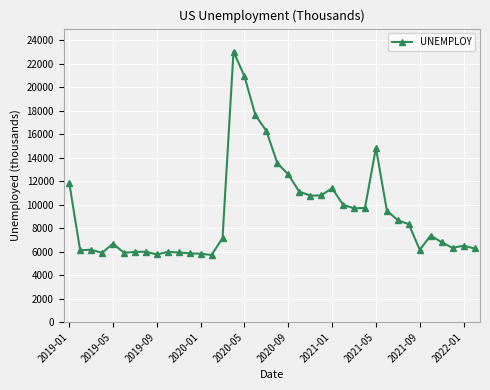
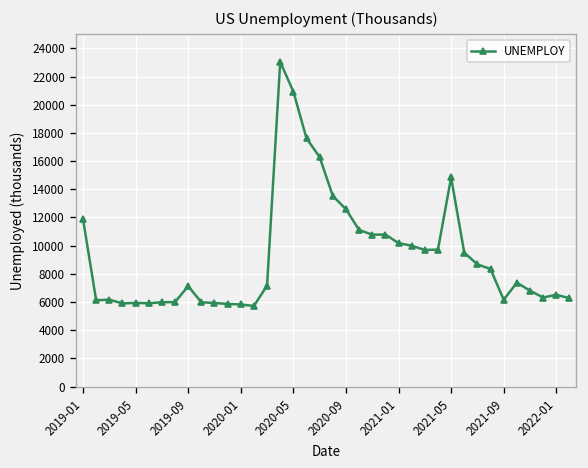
  {
    "2019-01": 11900,
-   "2019-05": 6700,
-   "2019-09": 5800,
+   "2019-05": 5900,
+   "2019-09": 7100,
    "2020-01": 5800,
    "2020-05": 20900,
    "2020-09": 12600,
-   "2021-01": 11400,
+   "2021-01": 10200,
    "2021-05": 14800,
    "2021-09": 6200,
    "2022-01": 6500
  }
